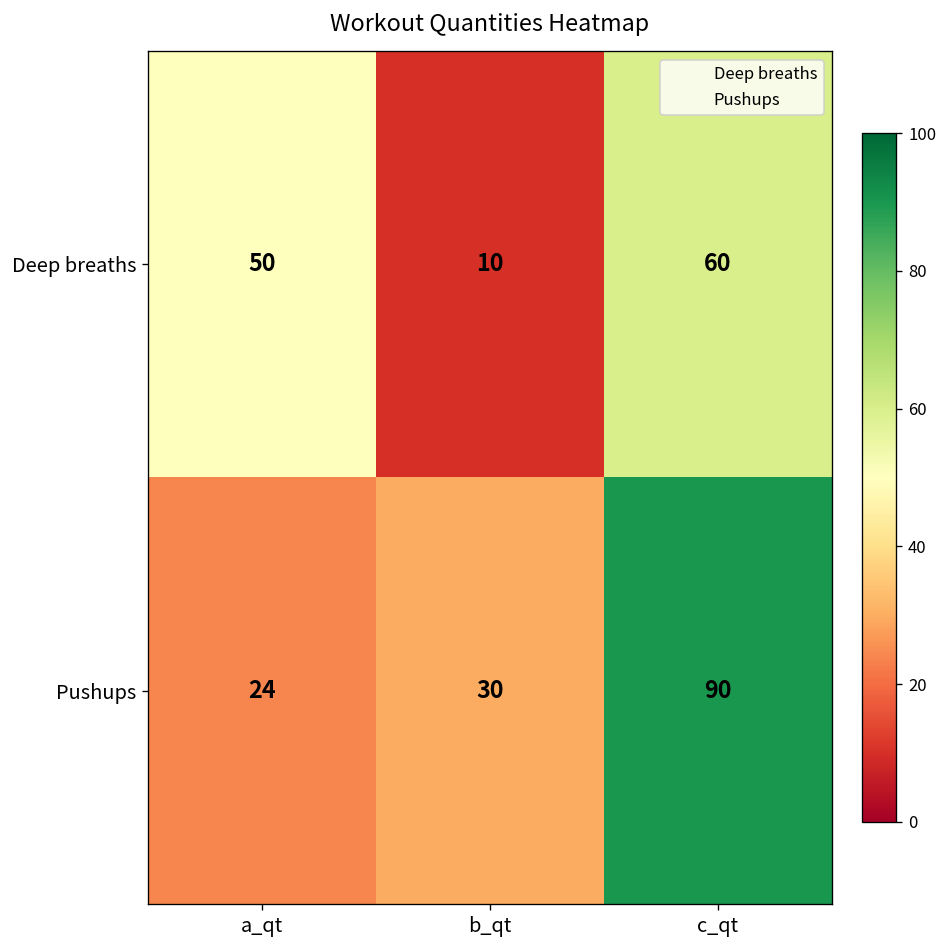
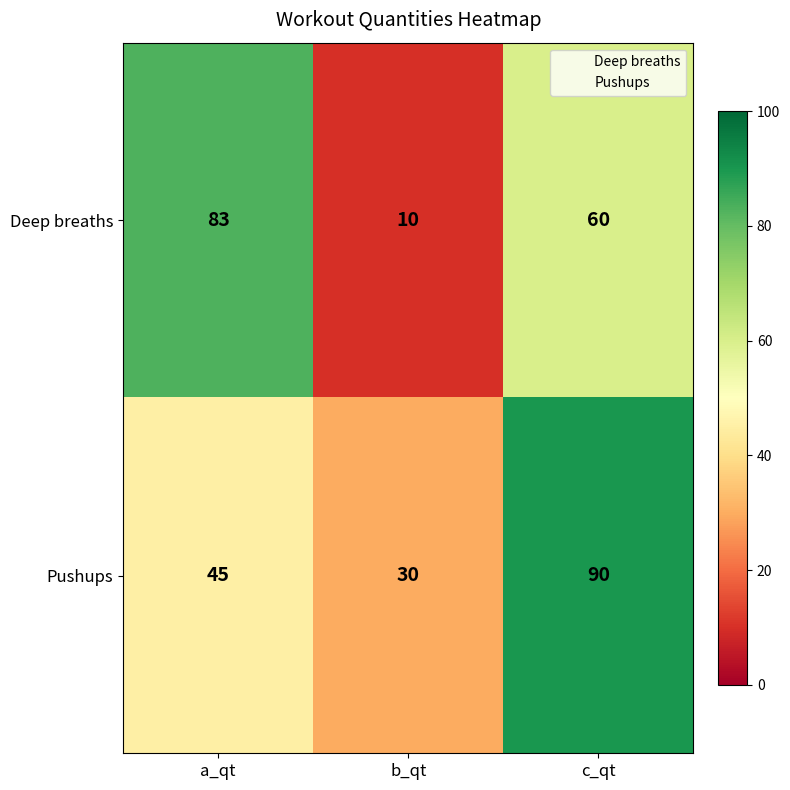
  {
    "Deep breaths": {
-     "a_qt": 50
+     "a_qt": 83
    },
    "Pushups": {
-     "a_qt": 24
+     "a_qt": 45
    }
  }
